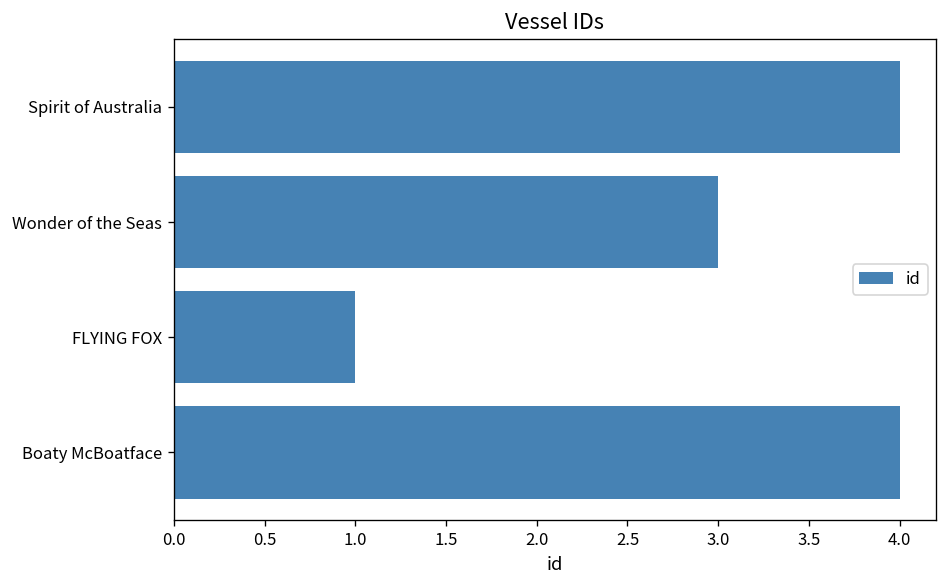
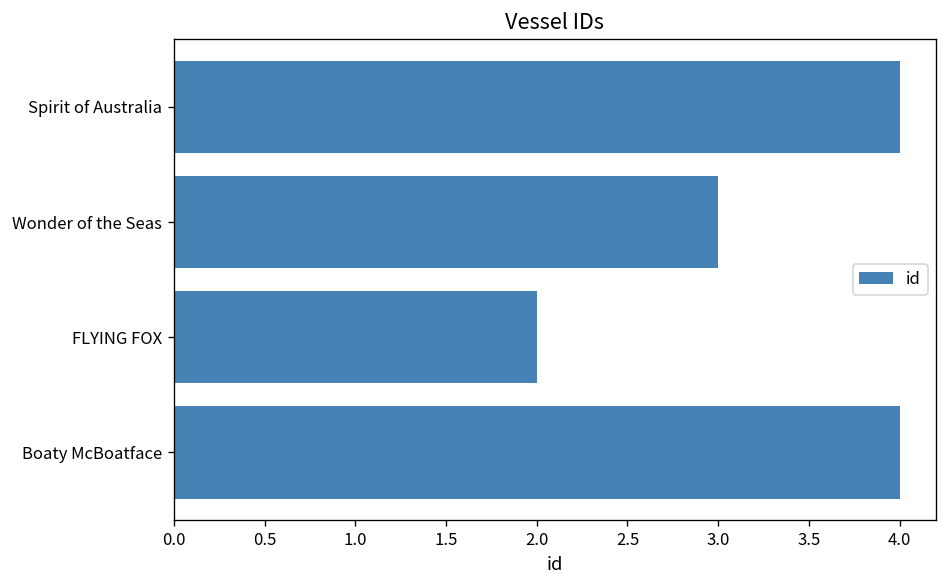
  {
    "Spirit of Australia": 4,
    "Wonder of the Seas": 3,
-   "FLYING FOX": 1,
+   "FLYING FOX": 2,
    "Boaty McBoatface": 4
  }
